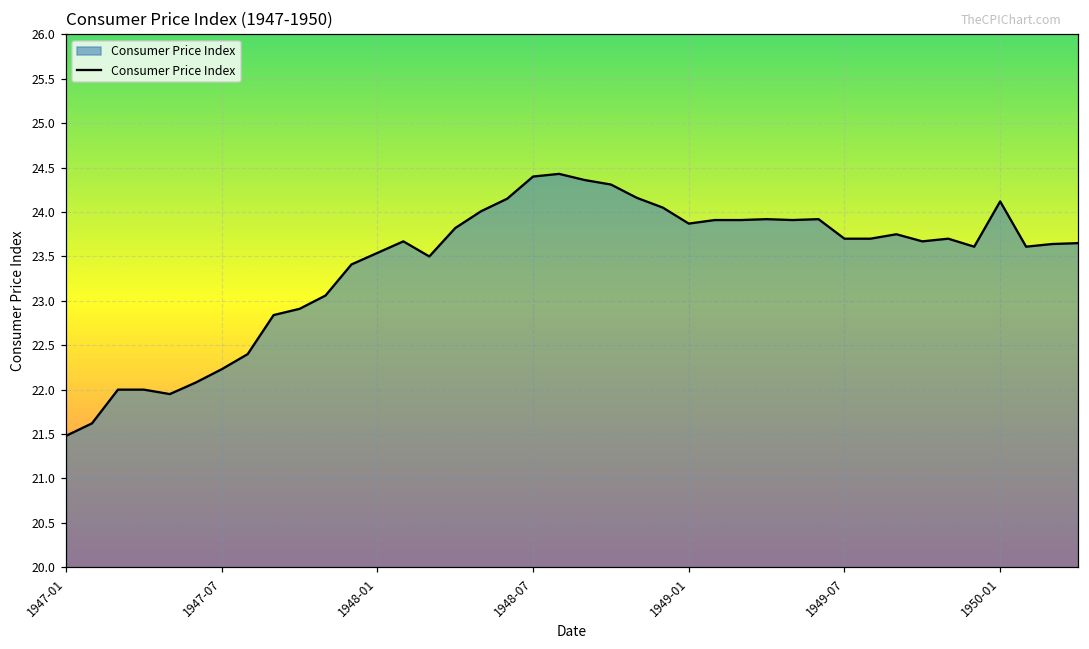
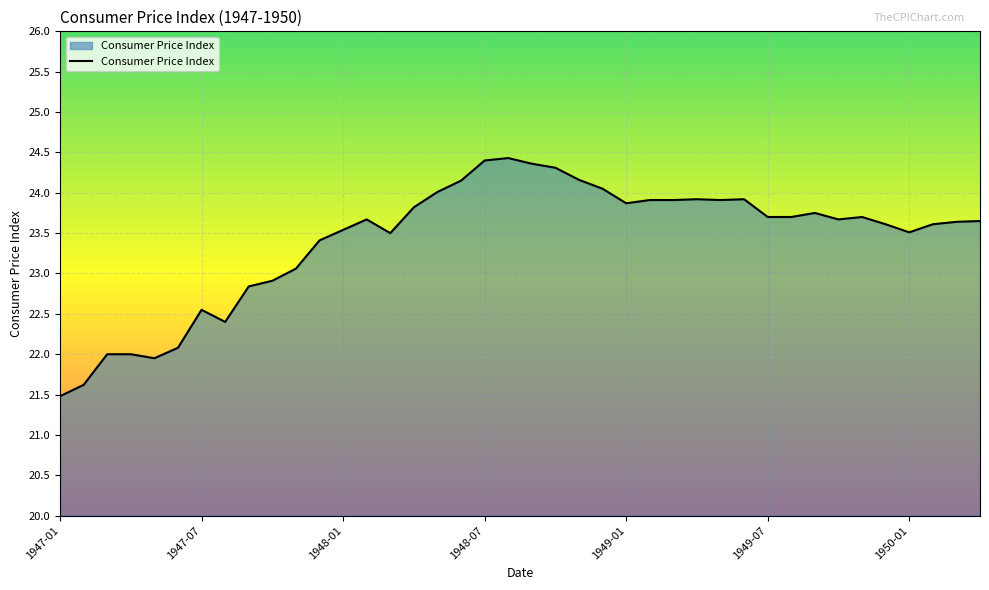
  {
    "1947-01": 21.5,
-   "1947-07": 22.2,
+   "1947-07": 22.6,
    "1948-01": 23.5,
    "1948-07": 24.4,
    "1949-01": 23.9,
    "1949-07": 23.7,
-   "1950-01": 24.1
+   "1950-01": 23.5
  }
